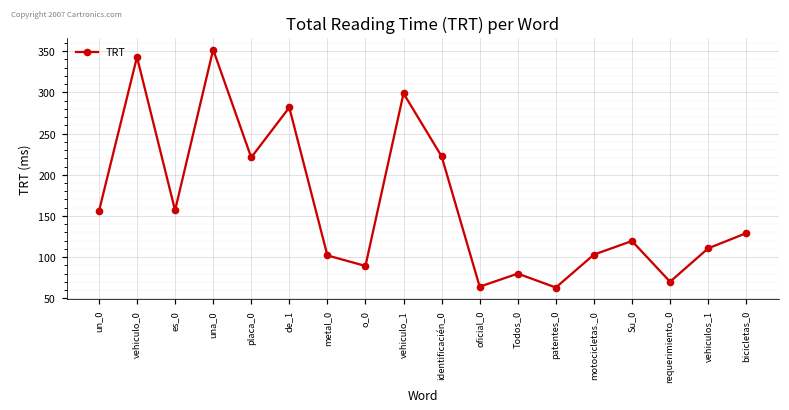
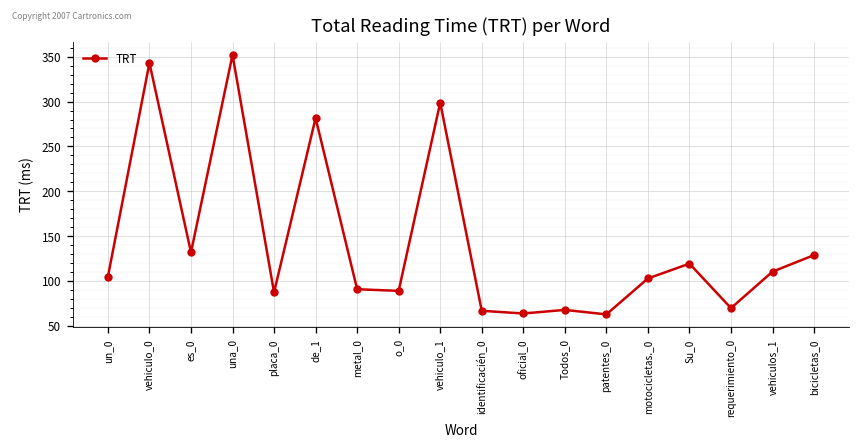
  {
-   "un_0": 160,
+   "un_0": 110,
    "vehiculo_0": 340,
-   "es_0": 160,
+   "es_0": 130,
    "una_0": 350,
-   "placa_0": 220,
+   "placa_0": 90,
    "de_1": 280,
-   "metal_0": 100,
+   "metal_0": 90,
    "o_0": 90,
    "vehiculo_1": 300,
-   "identificacién_0": 220,
+   "identificacién_0": 70,
    "oficial_0": 60,
-   "Todos_0": 80,
+   "Todos_0": 70,
    "patentes_0": 60,
    "motocicletas._0": 100,
    "Su_0": 120,
    "requerimiento_0": 70,
    "vehiculos_1": 110,
    "bicicletas_0": 130
  }
